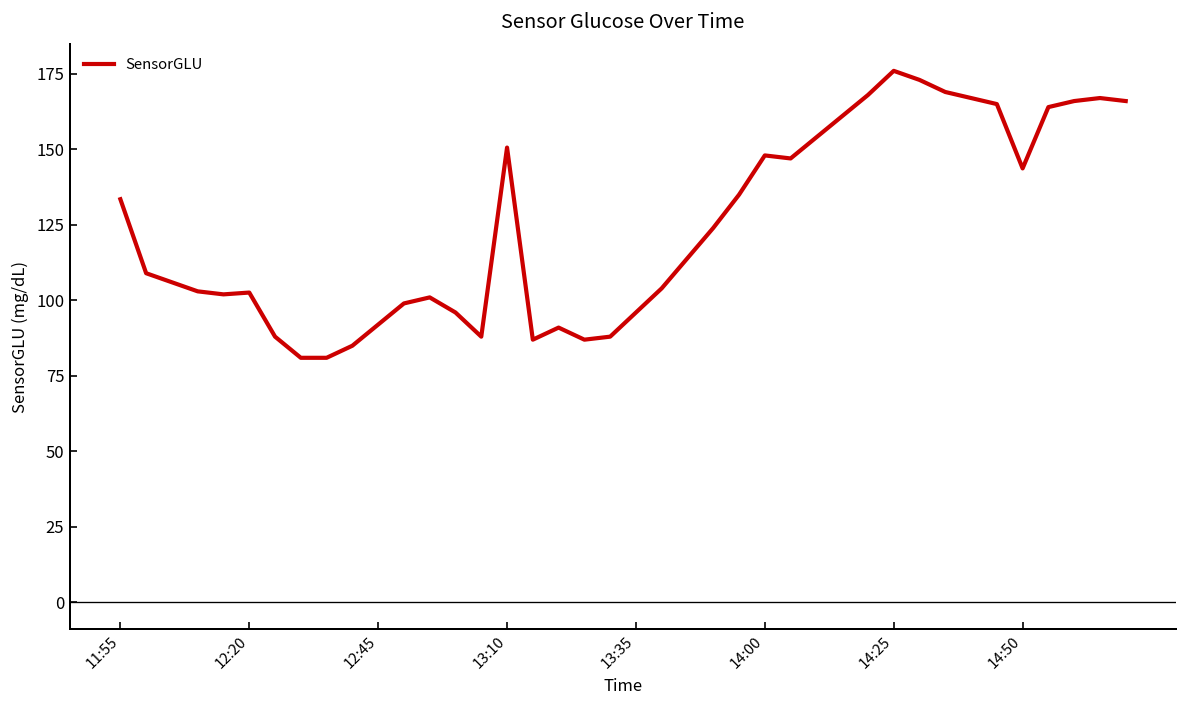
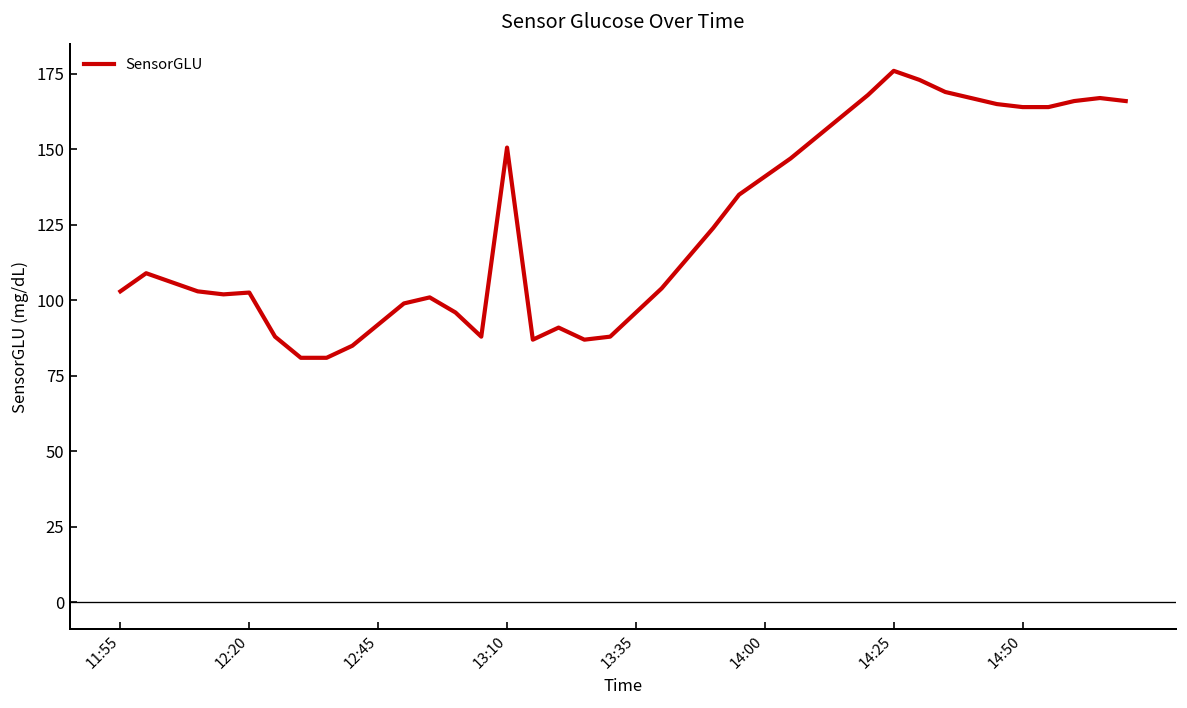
  {
-   "11:55": 134,
+   "11:55": 103,
    "12:20": 103,
    "12:45": 92,
    "13:10": 151,
    "13:35": 96,
-   "14:00": 148,
+   "14:00": 141,
    "14:25": 176,
-   "14:50": 144
+   "14:50": 164
  }
